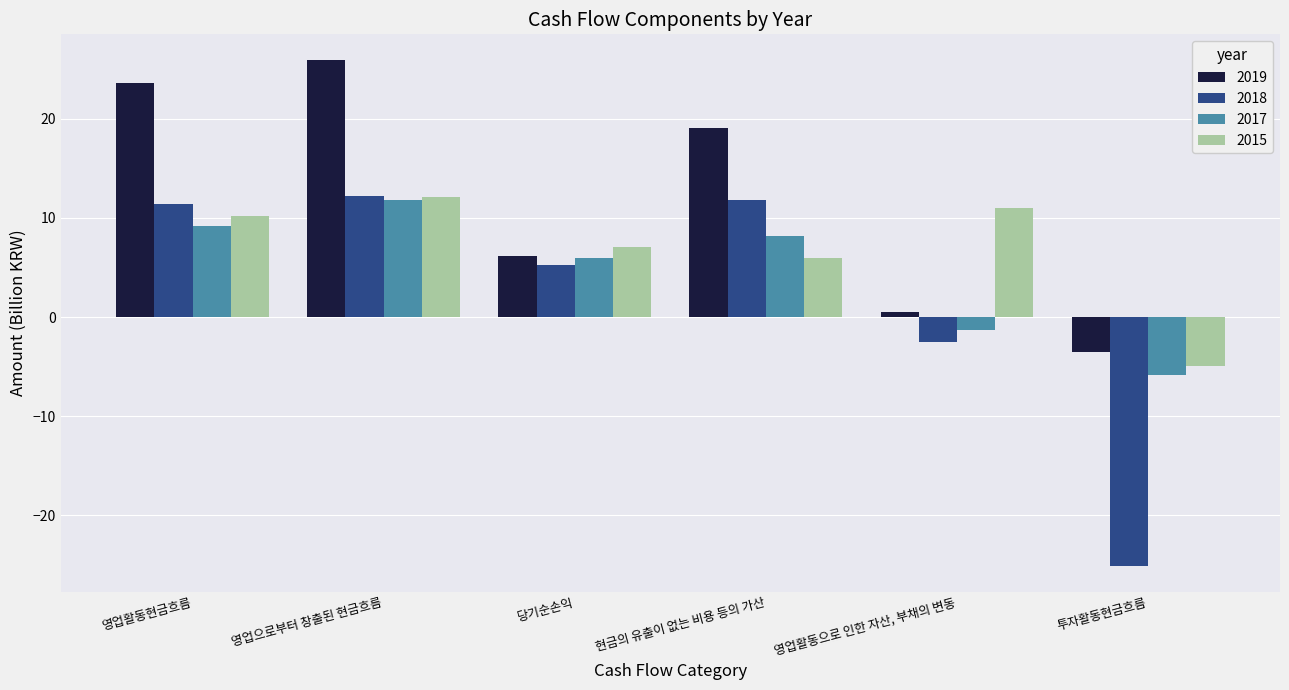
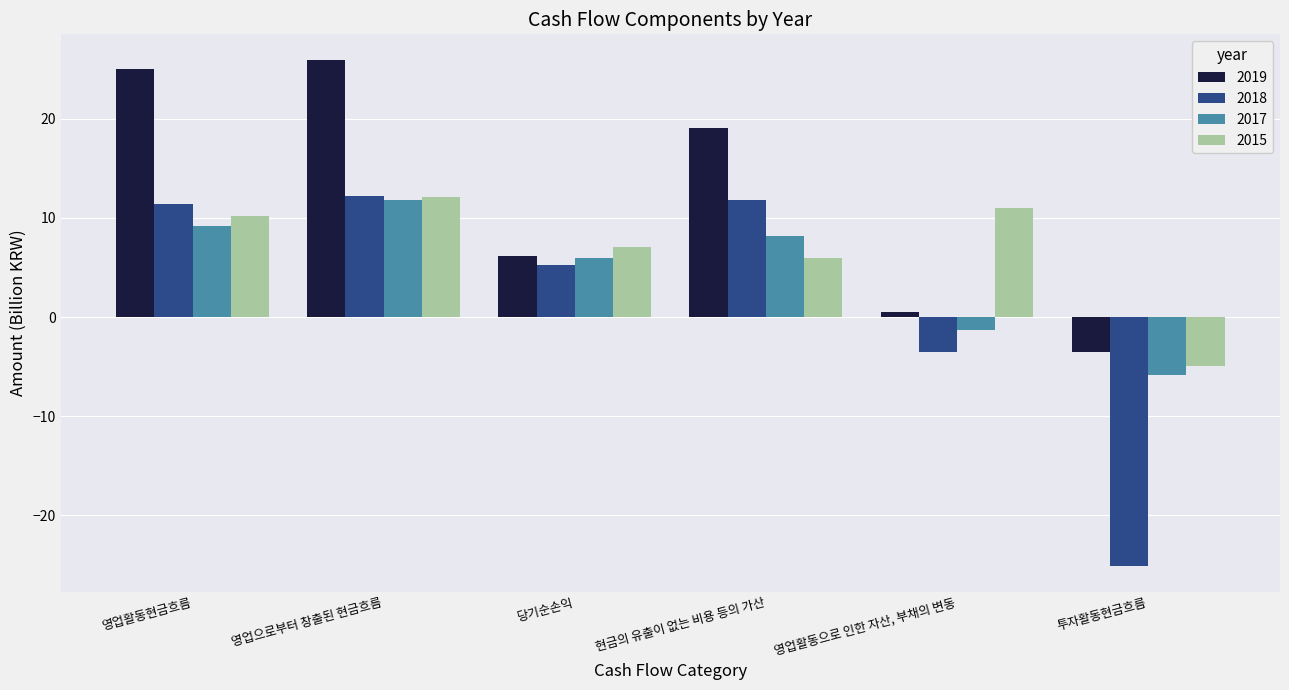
  {
    "2019": {
-     "영업활동현금흐름": 24,
+     "영업활동현금흐름": 25,
      "영업으로부터 창출된 현금흐름": 26,
      "당기순손익": 6,
      "현금의 유출이 없는 비용 등의 가산": 19,
      "영업활동으로 인한 자산, 부채의 변동": 1,
      "투자활동현금흐름": -3
    },
    "2018": {
      "영업활동현금흐름": 11,
      "영업으로부터 창출된 현금흐름": 12,
      "당기순손익": 5,
      "현금의 유출이 없는 비용 등의 가산": 12,
-     "영업활동으로 인한 자산, 부채의 변동": -3,
+     "영업활동으로 인한 자산, 부채의 변동": -4,
      "투자활동현금흐름": -25
    },
    "2017": {
      "영업활동현금흐름": 9,
      "영업으로부터 창출된 현금흐름": 12,
      "당기순손익": 6,
      "현금의 유출이 없는 비용 등의 가산": 8,
      "영업활동으로 인한 자산, 부채의 변동": -1,
      "투자활동현금흐름": -6
    },
    "2015": {
      "영업활동현금흐름": 10,
      "영업으로부터 창출된 현금흐름": 12,
      "당기순손익": 7,
      "현금의 유출이 없는 비용 등의 가산": 6,
      "영업활동으로 인한 자산, 부채의 변동": 11,
      "투자활동현금흐름": -5
    }
  }
